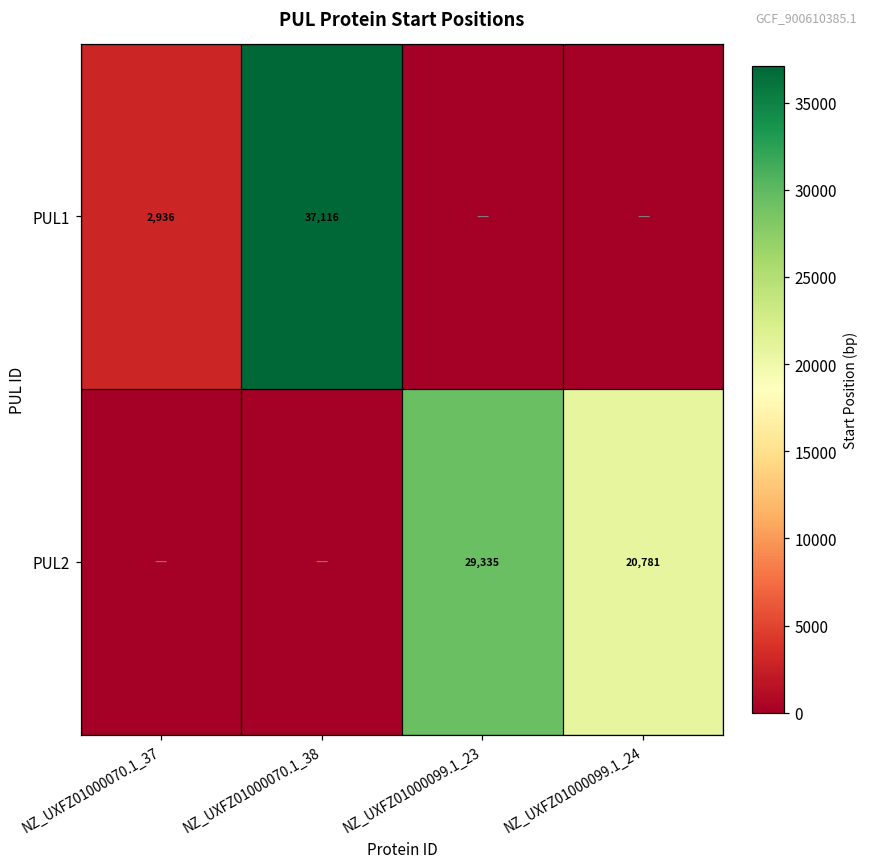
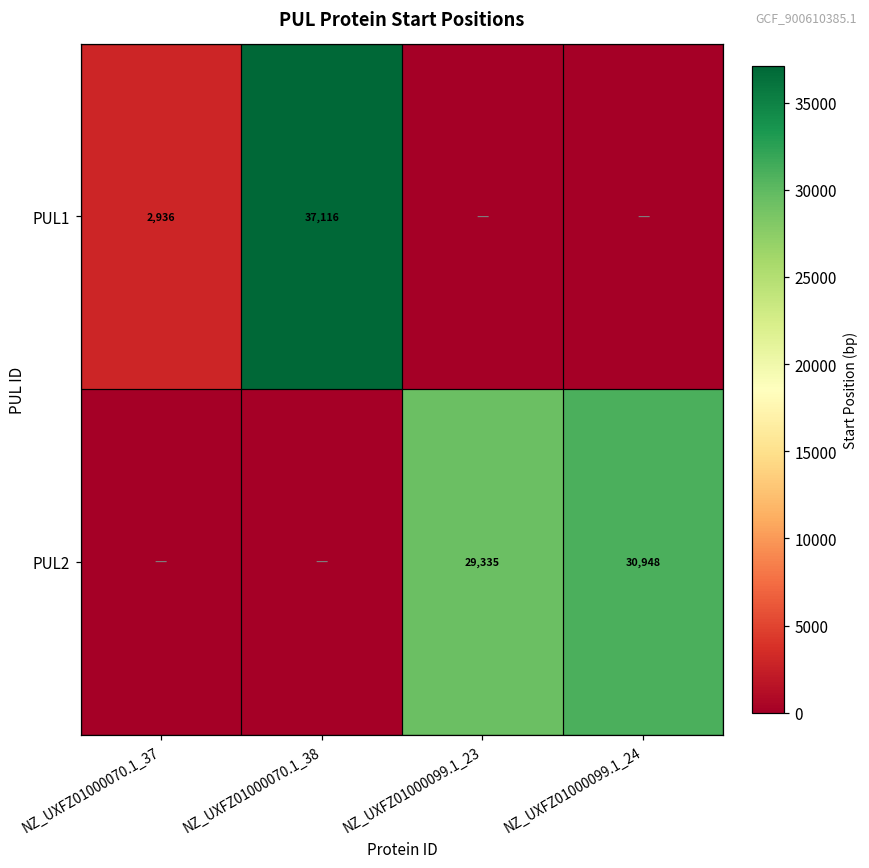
  {
    "PUL1": {
      "NZ_UXFZ01000070.1_37": "2,936",
      "NZ_UXFZ01000070.1_38": "37,116"
    },
    "PUL2": {
      "NZ_UXFZ01000099.1_23": "29,335",
-     "NZ_UXFZ01000099.1_24": "20,781"
+     "NZ_UXFZ01000099.1_24": "30,948"
    }
  }
